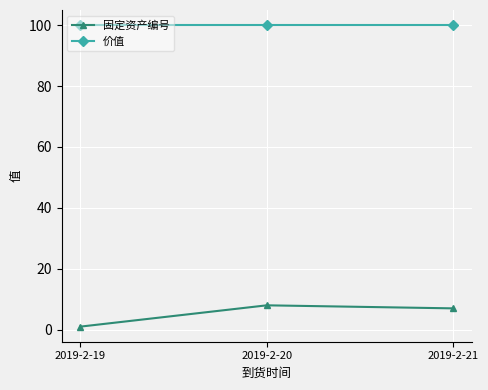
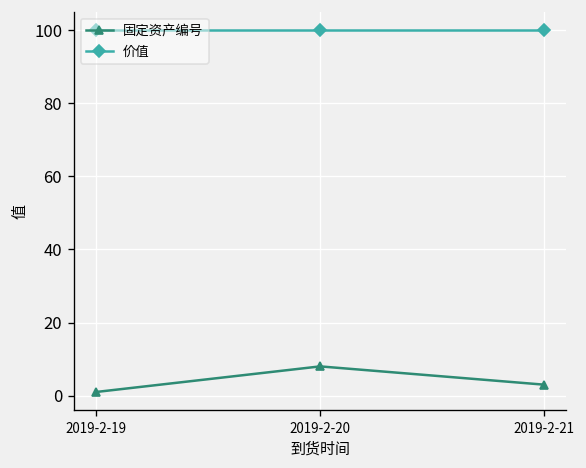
  {
    "固定资产编号": {
      "2019-2-19": 1,
      "2019-2-20": 8,
-     "2019-2-21": 7
+     "2019-2-21": 3
    },
    "价值": {
      "2019-2-20": 100,
      "2019-2-21": 100
    }
  }
